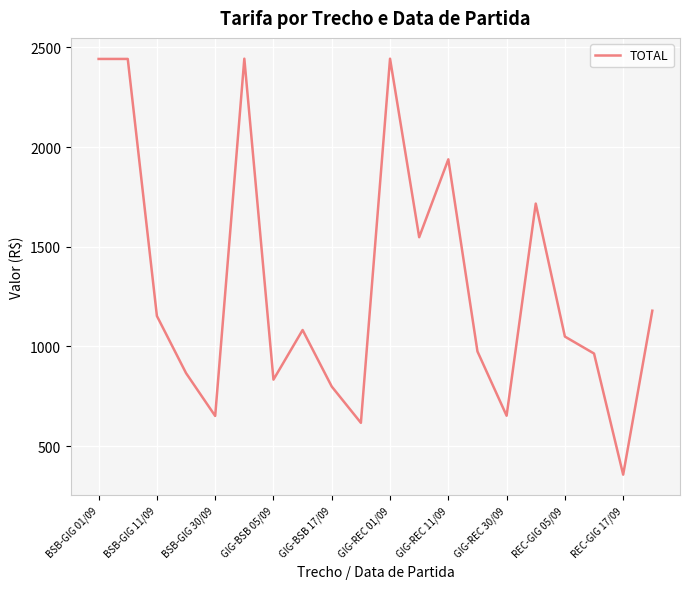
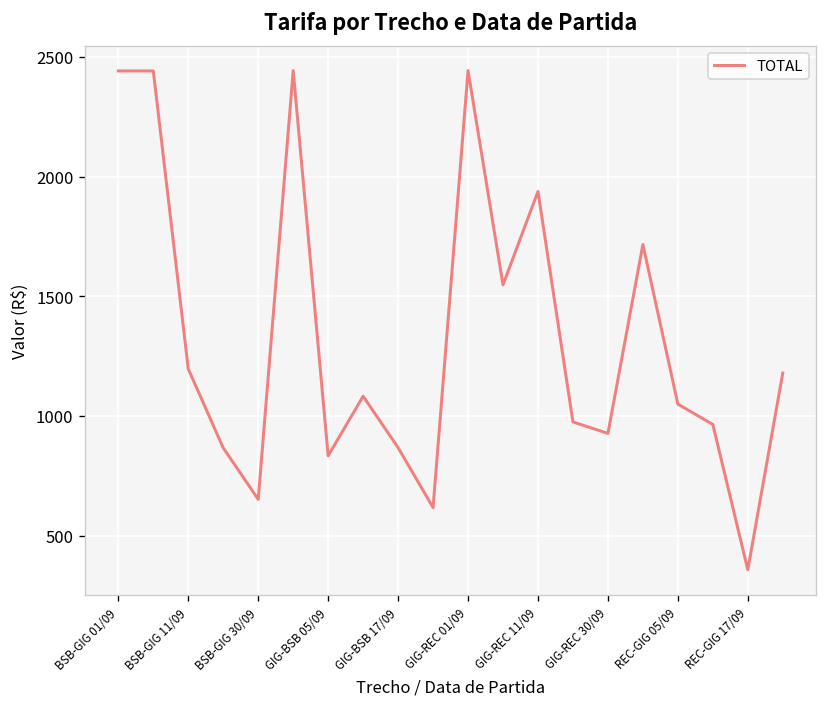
  {
    "BSB-GIG 01/09": 2440,
-   "BSB-GIG 11/09": 1150,
+   "BSB-GIG 11/09": 1200,
    "BSB-GIG 30/09": 650,
    "GIG-BSB 05/09": 830,
-   "GIG-BSB 17/09": 800,
+   "GIG-BSB 17/09": 870,
    "GIG-REC 01/09": 2440,
    "GIG-REC 11/09": 1940,
-   "GIG-REC 30/09": 650,
+   "GIG-REC 30/09": 930,
    "REC-GIG 05/09": 1050,
    "REC-GIG 17/09": 360
  }
